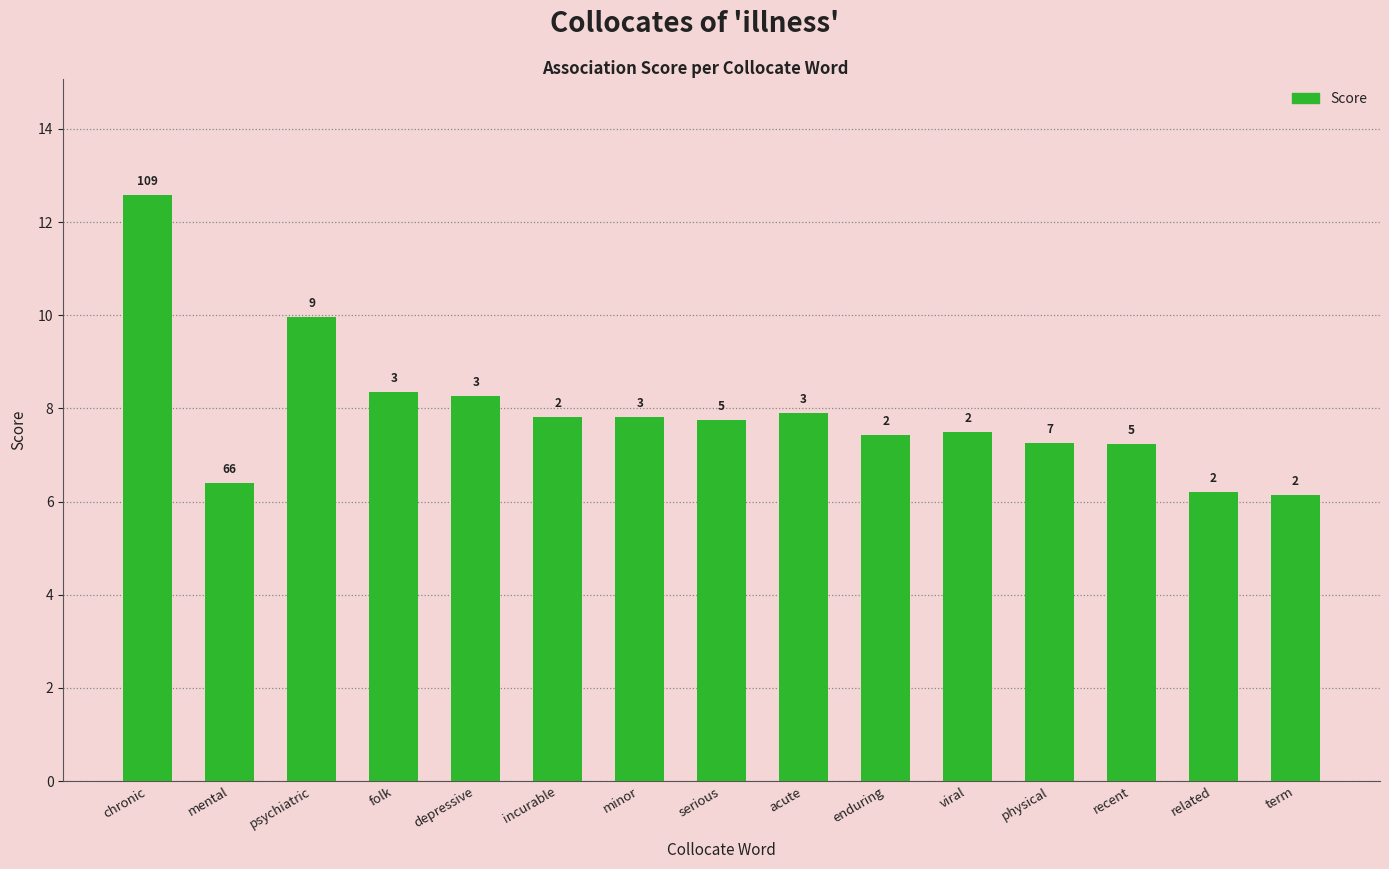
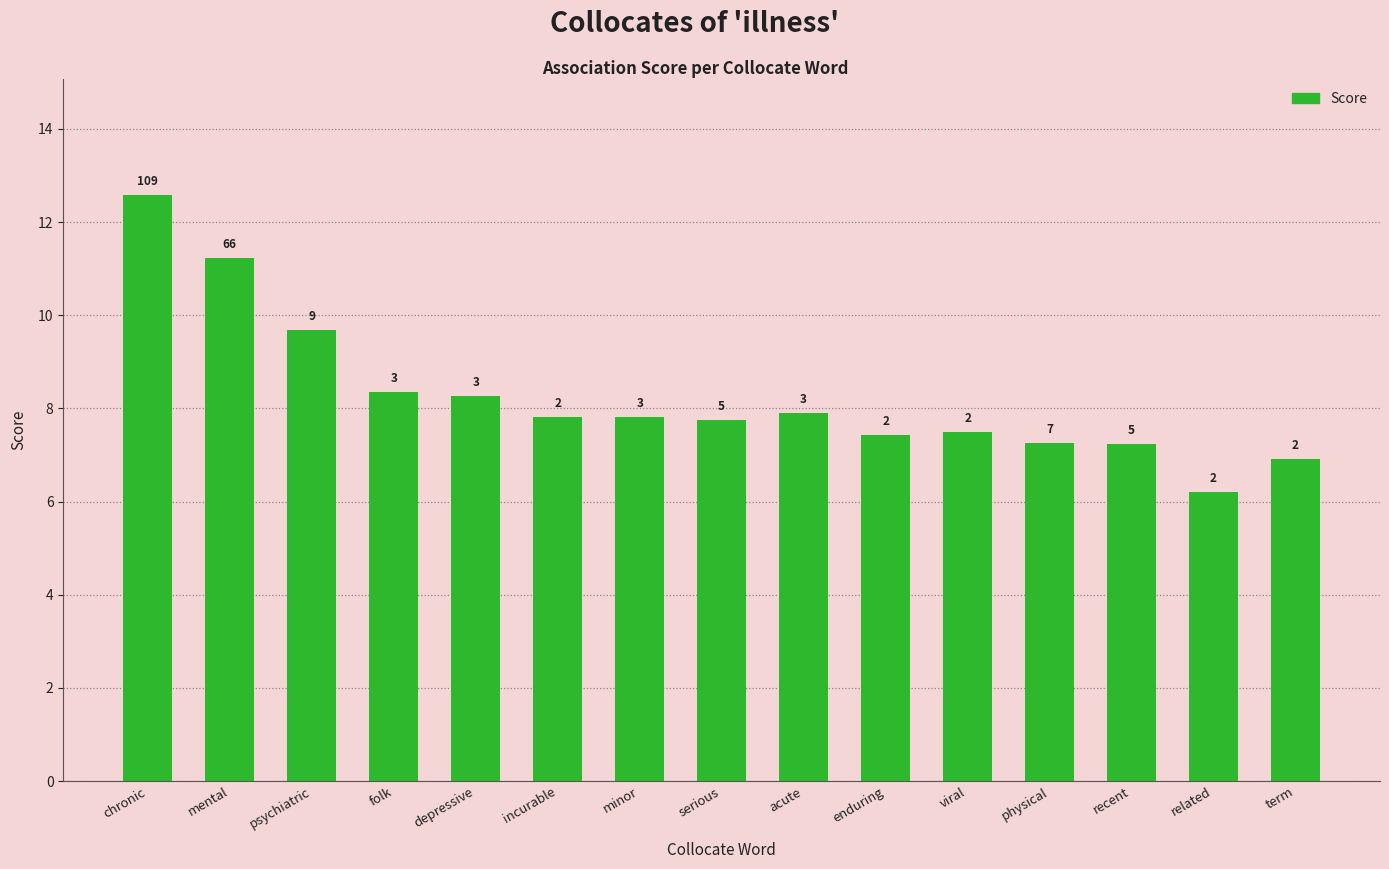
  {
-   "mental": 6.4,
-   "psychiatric": 10.0,
-   "term": 6.2
+   "mental": 11.2,
+   "psychiatric": 9.7,
+   "term": 6.9
  }
